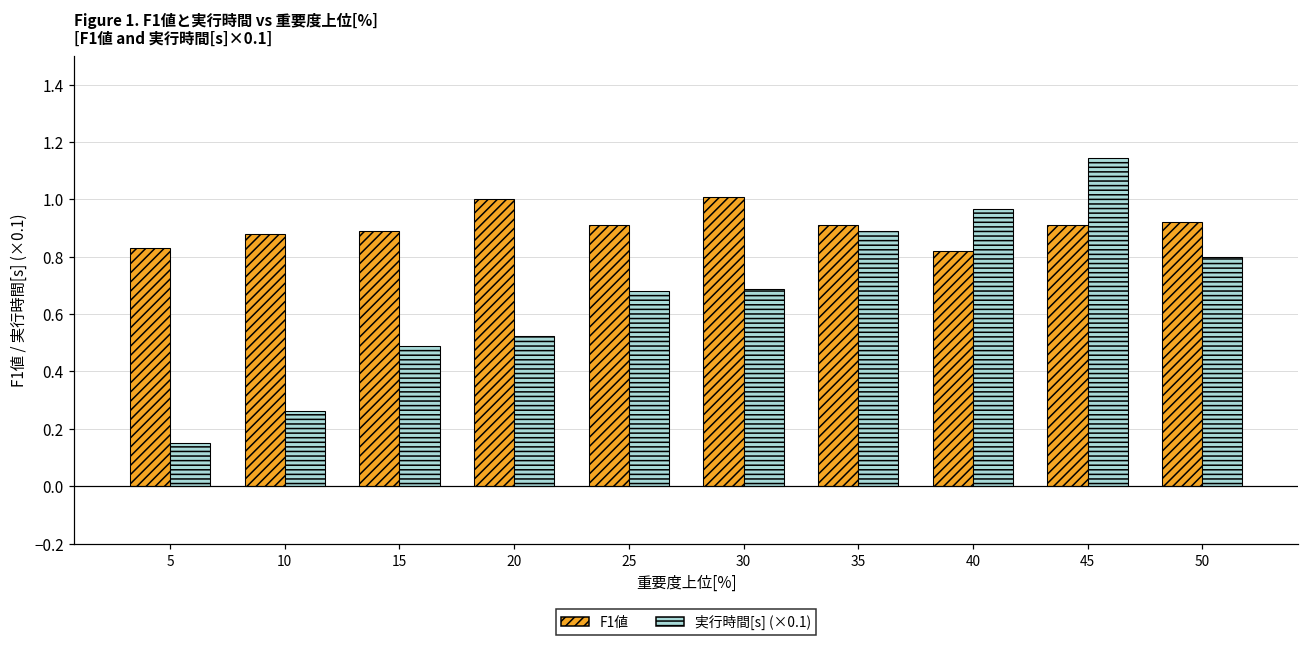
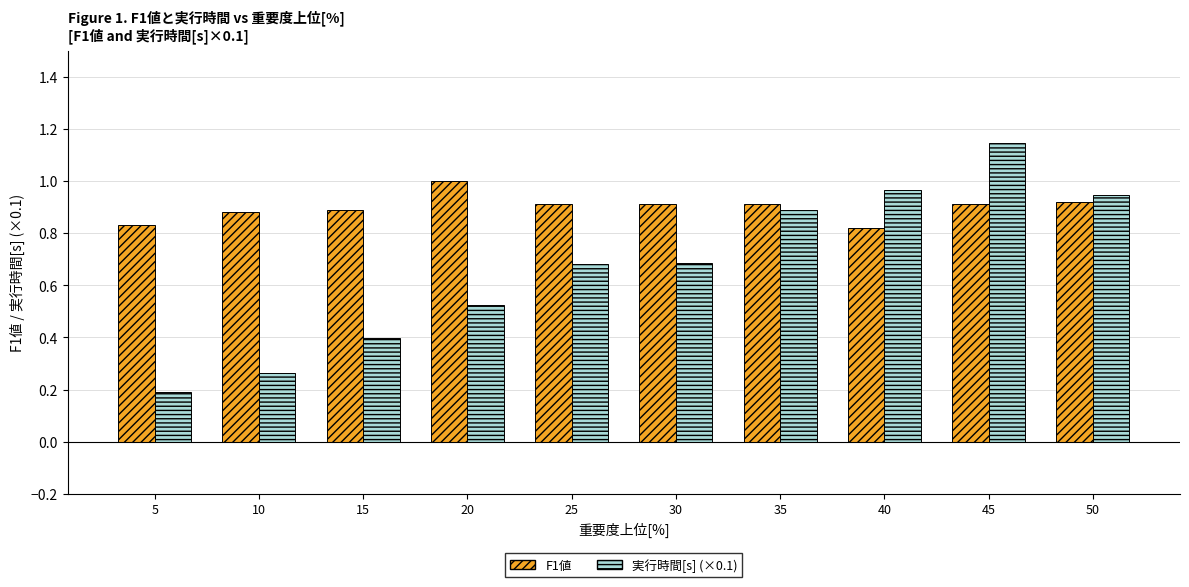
  {
    "F1値": {
      "5": 0.83,
      "10": 0.88,
      "15": 0.89,
      "20": 1.00,
      "25": 0.91,
-     "30": 1.01,
+     "30": 0.91,
      "35": 0.91,
      "40": 0.82,
      "45": 0.91,
      "50": 0.92
    },
    "実行時間[s] (×0.1)": {
-     "5": 0.15,
+     "5": 0.19,
      "10": 0.26,
-     "15": 0.49,
+     "15": 0.40,
      "20": 0.52,
      "25": 0.68,
      "30": 0.69,
      "35": 0.89,
      "40": 0.97,
      "45": 1.14,
-     "50": 0.80
+     "50": 0.95
    }
  }
